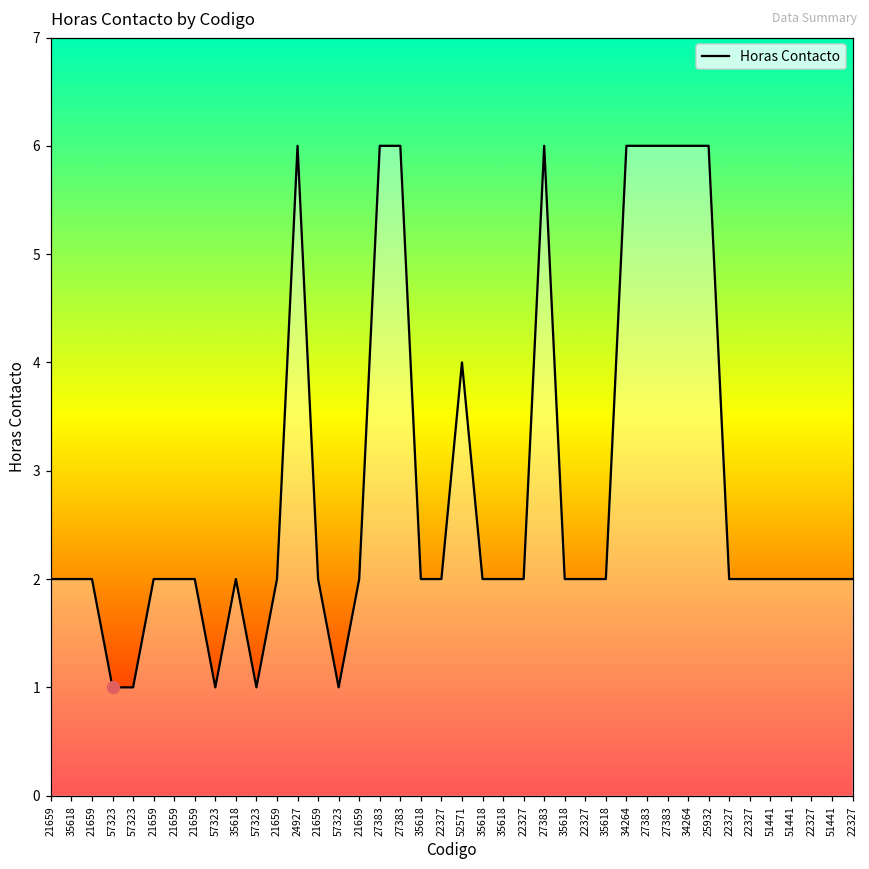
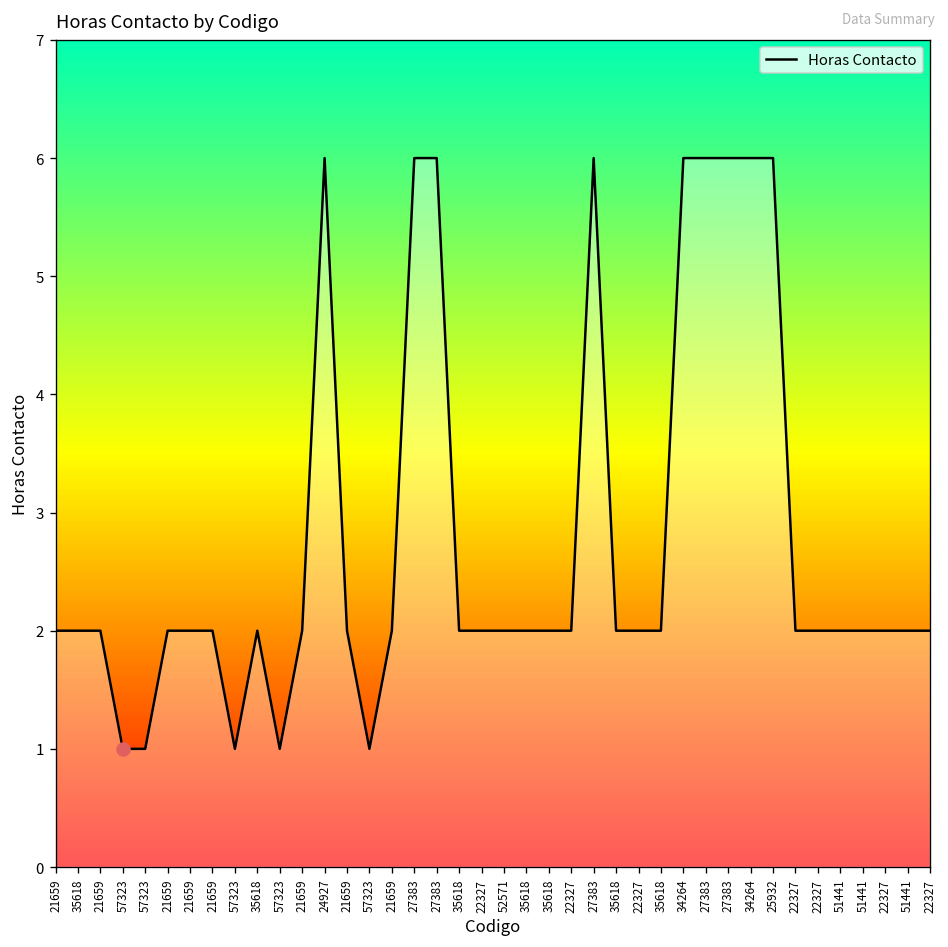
  {
    "Horas Contacto": {
      "24927": 6,
-     "52571": 4,
+     "52571": 2,
      "25932": 6
    }
  }
